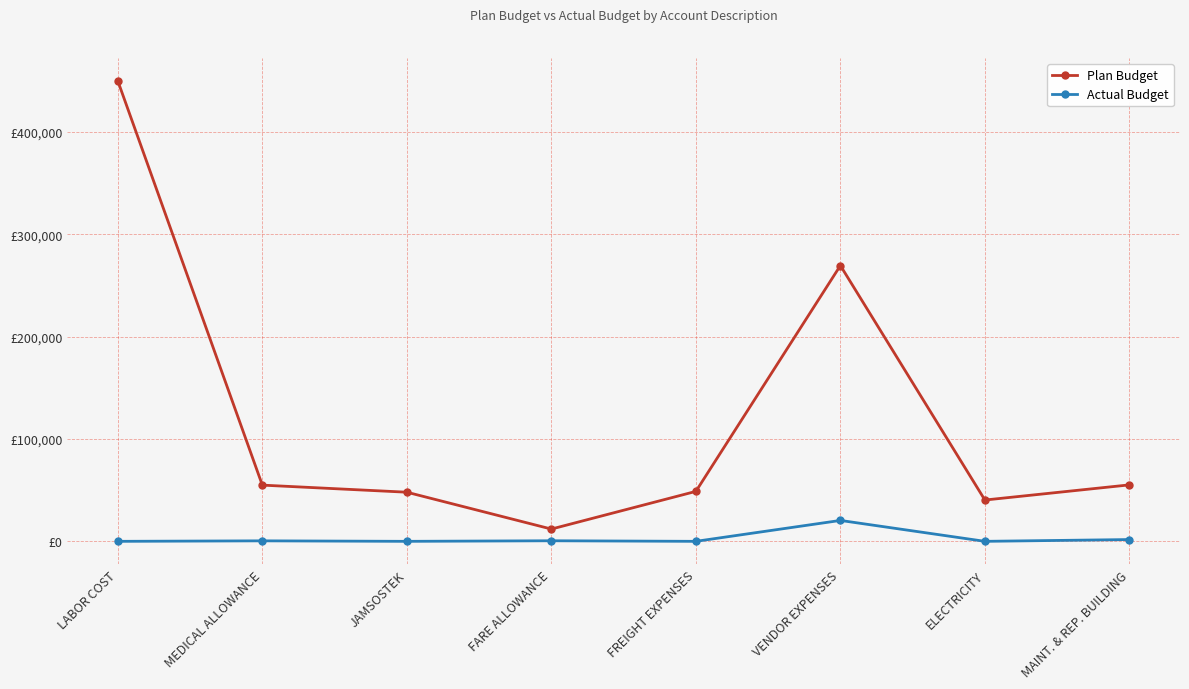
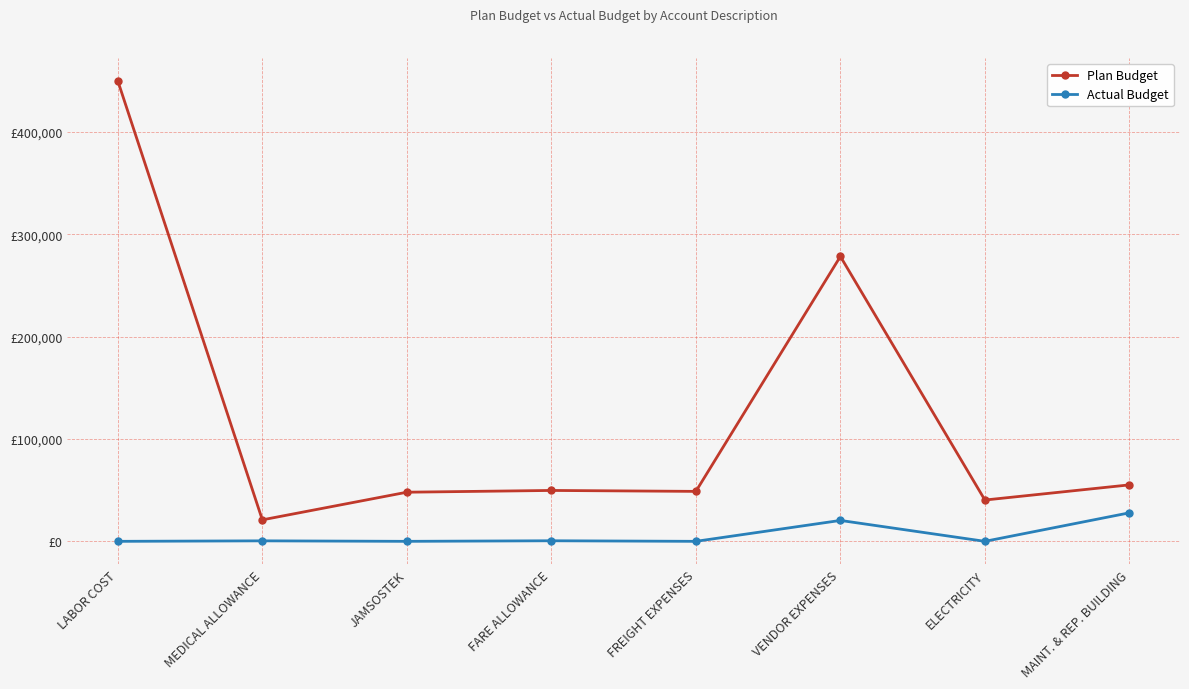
  {
    "Plan Budget": {
      "LABOR COST": "£450,000",
-     "MEDICAL ALLOWANCE": "£55,000",
+     "MEDICAL ALLOWANCE": "£21,000",
      "JAMSOSTEK": "£48,000",
-     "FARE ALLOWANCE": "£12,000",
+     "FARE ALLOWANCE": "£50,000",
      "FREIGHT EXPENSES": "£49,000",
-     "VENDOR EXPENSES": "£270,000",
+     "VENDOR EXPENSES": "£278,000",
      "ELECTRICITY": "£40,000",
      "MAINT. & REP. BUILDING": "£55,000"
    },
    "Actual Budget": {
      "LABOR COST": "£0",
      "MEDICAL ALLOWANCE": "£0",
      "JAMSOSTEK": "£0",
      "FARE ALLOWANCE": "£1,000",
      "FREIGHT EXPENSES": "£0",
      "VENDOR EXPENSES": "£20,000",
      "ELECTRICITY": "£0",
-     "MAINT. & REP. BUILDING": "£2,000"
+     "MAINT. & REP. BUILDING": "£28,000"
    }
  }
